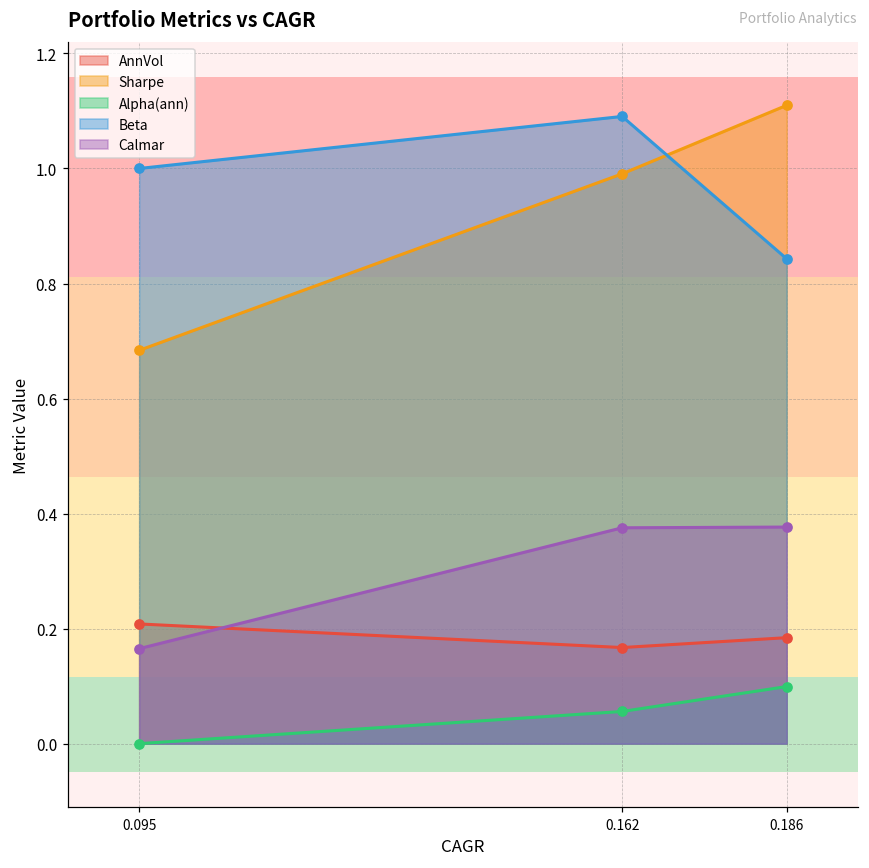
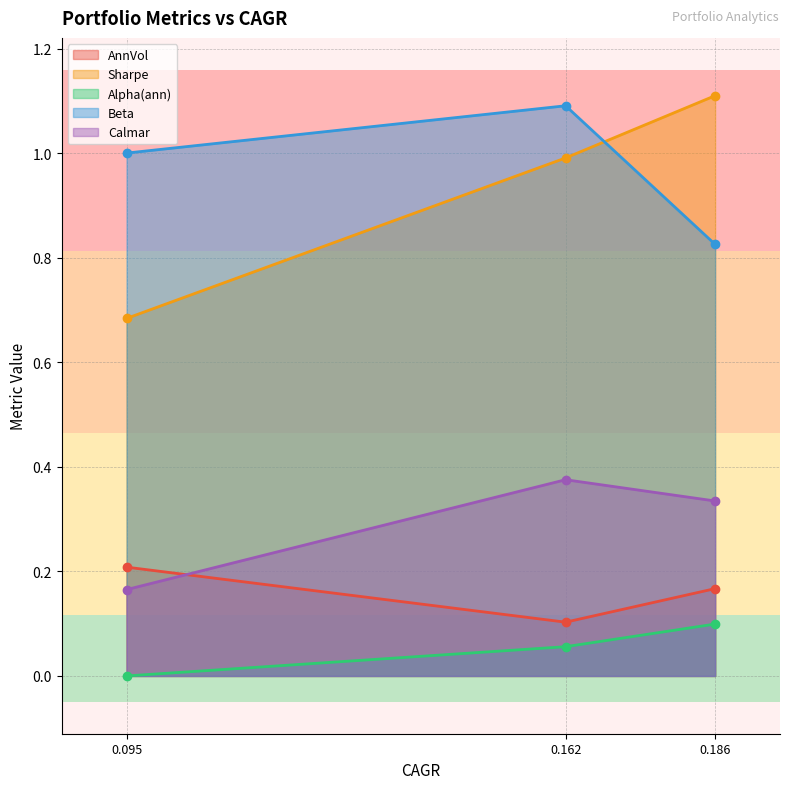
  {
    "AnnVol": {
      "0.095": 0.21,
-     "0.162": 0.17,
-     "0.186": 0.18
+     "0.162": 0.10,
+     "0.186": 0.17
    },
    "Sharpe": {
      "0.095": 0.68,
      "0.162": 0.99,
      "0.186": 1.11
    },
    "Alpha(ann)": {
      "0.095": 0.00,
      "0.162": 0.06,
      "0.186": 0.10
    },
    "Beta": {
      "0.095": 1.00,
      "0.162": 1.09,
-     "0.186": 0.84
+     "0.186": 0.83
    },
    "Calmar": {
      "0.095": 0.17,
      "0.162": 0.38,
-     "0.186": 0.38
+     "0.186": 0.33
    }
  }
